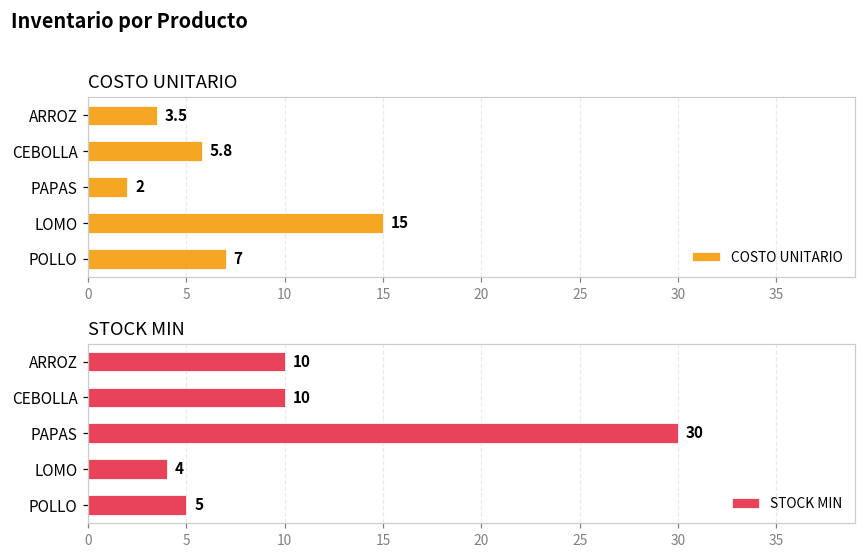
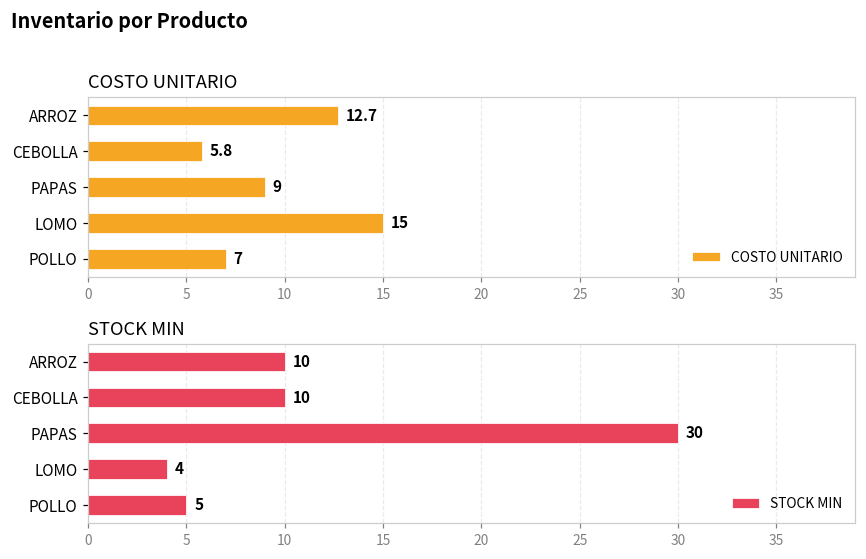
  {
    "COSTO UNITARIO": {
-     "ARROZ": 3.5,
+     "ARROZ": 12.7,
      "CEBOLLA": 5.8,
-     "PAPAS": 2,
+     "PAPAS": 9,
      "LOMO": 15,
      "POLLO": 7
    },
    "STOCK MIN": {
      "ARROZ": 10,
      "CEBOLLA": 10,
      "PAPAS": 30,
      "LOMO": 4,
      "POLLO": 5
    }
  }
